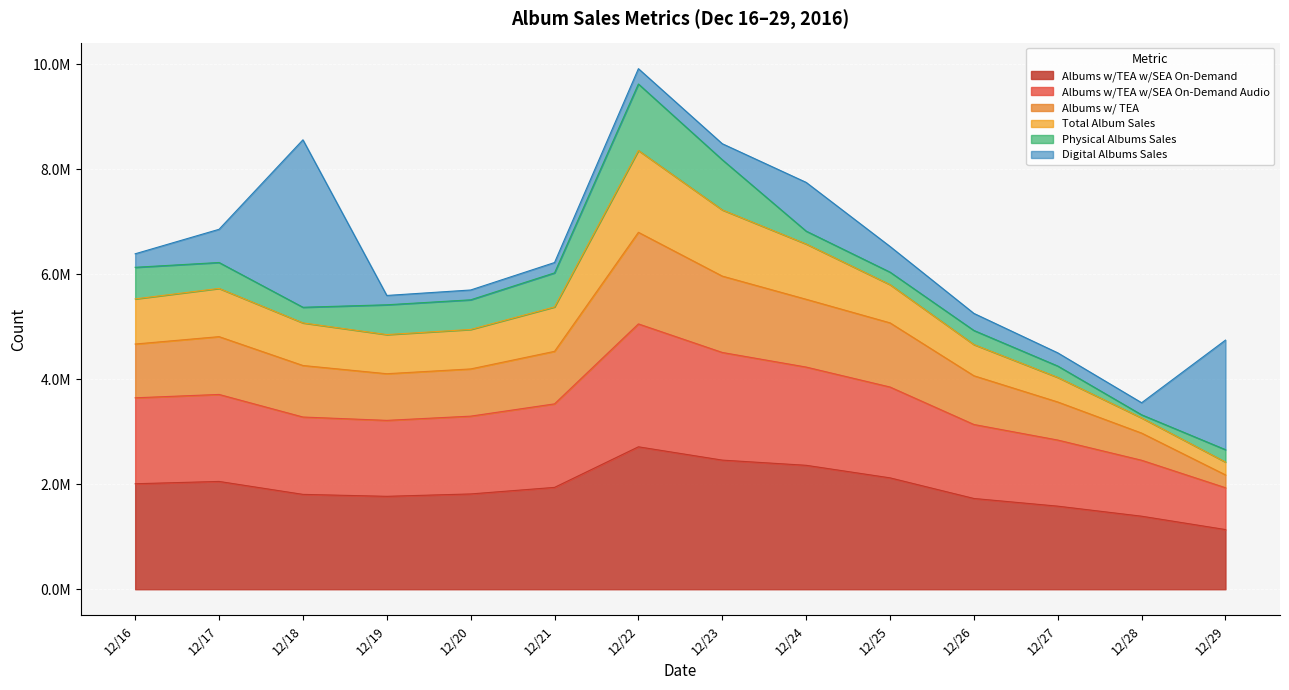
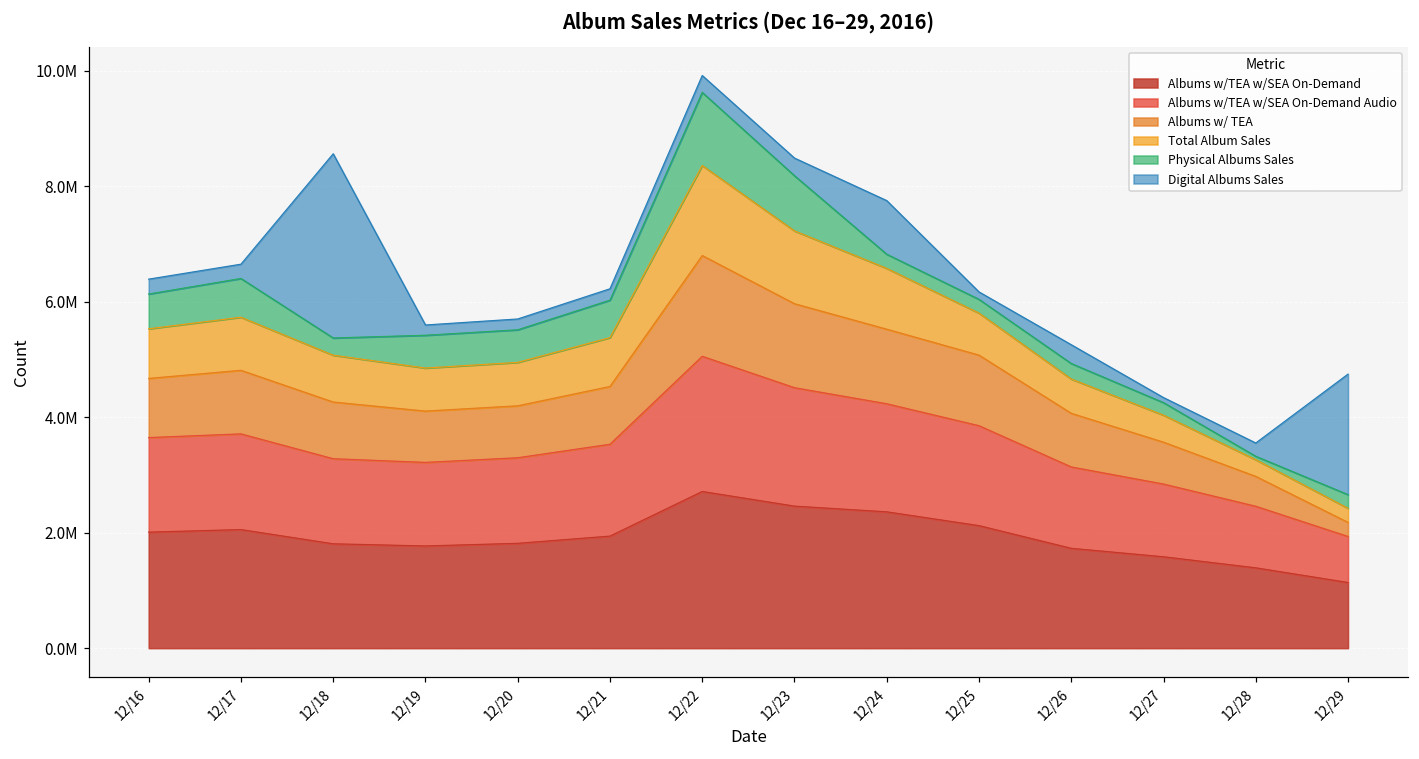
  {
    "Physical Albums Sales": {
      "12/16": 600000,
-     "12/17": 500000,
+     "12/17": 700000,
      "12/18": 300000,
      "12/19": 600000,
      "12/20": 600000,
      "12/21": 600000,
      "12/22": 1300000,
      "12/23": 1000000,
      "12/24": 200000,
      "12/25": 200000,
      "12/26": 300000,
      "12/27": 200000,
      "12/28": 100000,
      "12/29": 200000
    },
    "Digital Albums Sales": {
      "12/16": 300000,
-     "12/17": 600000,
+     "12/17": 200000,
      "12/18": 3200000,
      "12/19": 200000,
      "12/20": 200000,
      "12/21": 200000,
      "12/22": 300000,
      "12/23": 300000,
      "12/24": 900000,
-     "12/25": 500000,
+     "12/25": 100000,
      "12/26": 300000,
-     "12/27": 300000,
+     "12/27": 100000,
      "12/28": 200000,
      "12/29": 2100000
    }
  }
